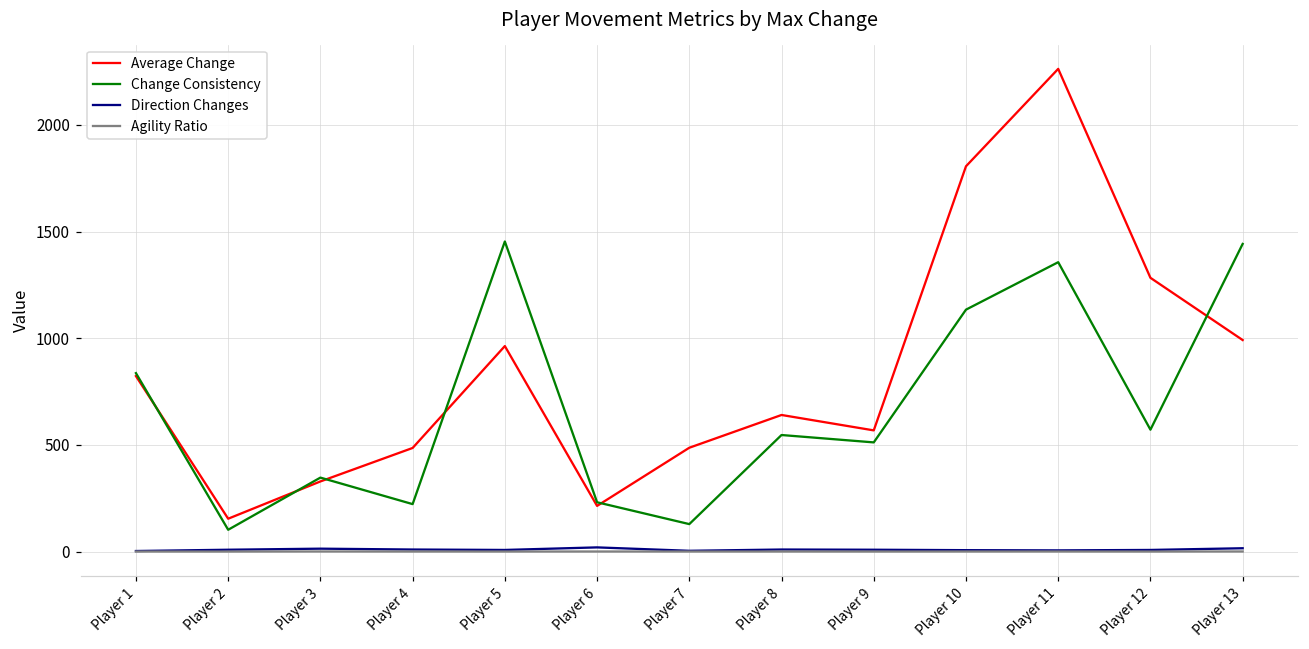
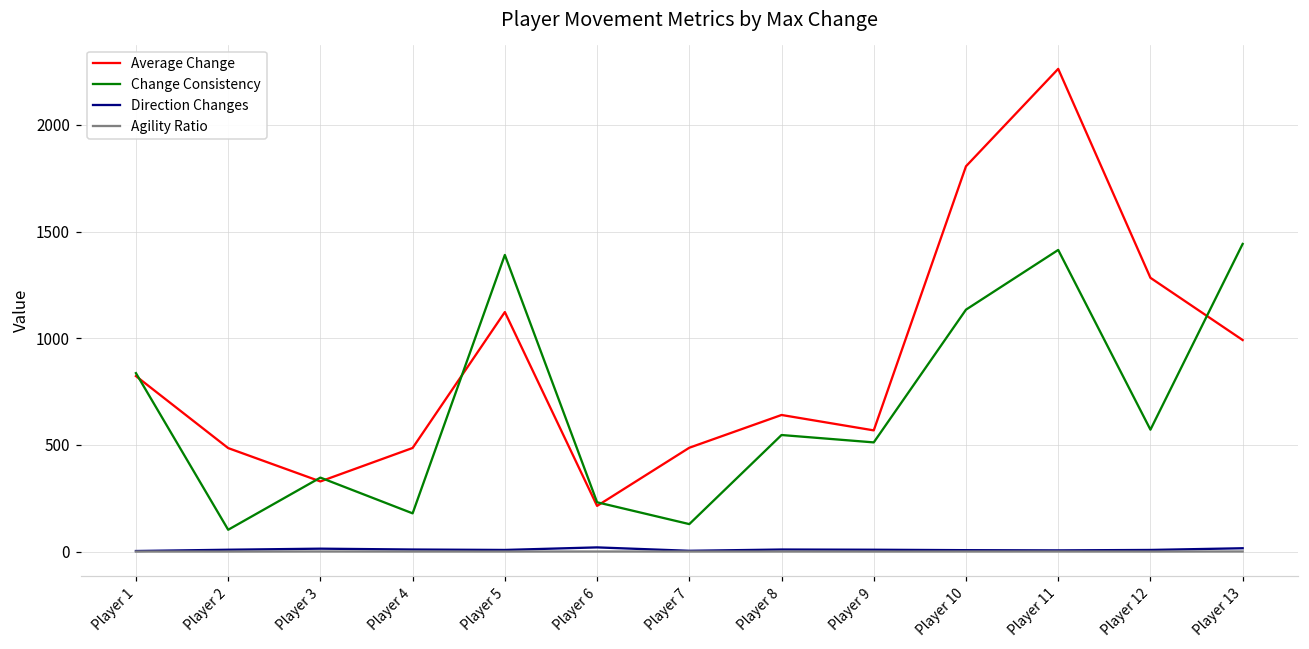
  {
    "Average Change": {
      "Player 1": 820,
-     "Player 2": 150,
+     "Player 2": 490,
      "Player 3": 330,
      "Player 4": 490,
-     "Player 5": 960,
+     "Player 5": 1120,
      "Player 6": 210,
      "Player 7": 490,
      "Player 8": 640,
      "Player 9": 570,
      "Player 10": 1810,
      "Player 11": 2260,
      "Player 12": 1280,
      "Player 13": 990
    },
    "Change Consistency": {
      "Player 1": 840,
      "Player 2": 100,
      "Player 3": 350,
-     "Player 4": 220,
-     "Player 5": 1450,
+     "Player 4": 180,
+     "Player 5": 1390,
      "Player 6": 230,
      "Player 7": 130,
      "Player 8": 550,
      "Player 9": 510,
      "Player 10": 1130,
-     "Player 11": 1360,
+     "Player 11": 1410,
      "Player 12": 570,
      "Player 13": 1440
    },
    "Direction Changes": {
      "Player 6": 20,
      "Player 13": 20
    },
    "Agility Ratio": {
      "Player 6": 0,
      "Player 13": 0
    }
  }
